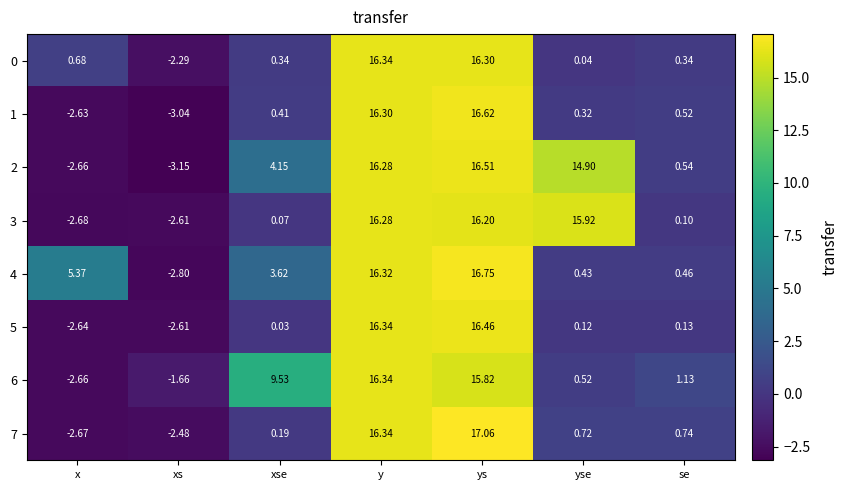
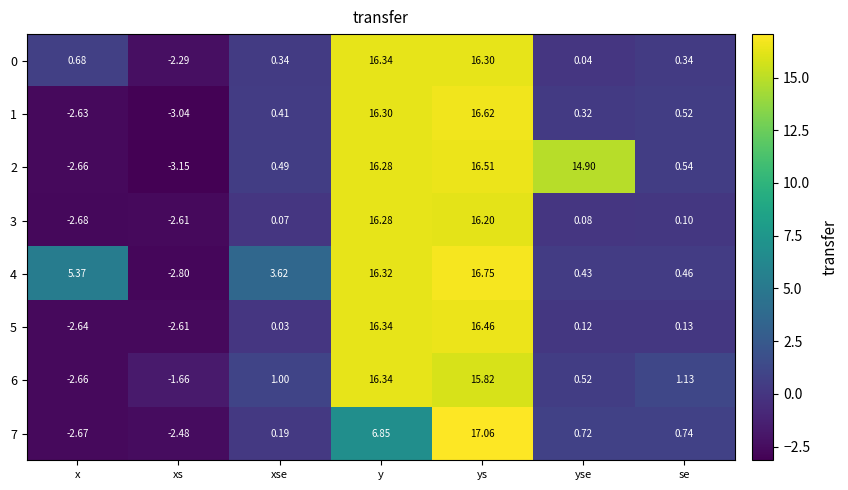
  {
    "0": {
      "x": 0.68,
      "xs": -2.29,
      "xse": 0.34,
      "y": 16.34,
      "ys": 16.30,
      "yse": 0.04,
      "se": 0.34
    },
    "1": {
      "x": -2.63,
      "xs": -3.04,
      "xse": 0.41,
      "y": 16.30,
      "ys": 16.62,
      "yse": 0.32,
      "se": 0.52
    },
    "2": {
      "x": -2.66,
      "xs": -3.15,
-     "xse": 4.15,
+     "xse": 0.49,
      "y": 16.28,
      "ys": 16.51,
      "yse": 14.90,
      "se": 0.54
    },
    "3": {
      "x": -2.68,
      "xs": -2.61,
      "xse": 0.07,
      "y": 16.28,
      "ys": 16.20,
-     "yse": 15.92,
+     "yse": 0.08,
      "se": 0.10
    },
    "4": {
      "x": 5.37,
      "xs": -2.80,
      "xse": 3.62,
      "y": 16.32,
      "ys": 16.75,
      "yse": 0.43,
      "se": 0.46
    },
    "5": {
      "x": -2.64,
      "xs": -2.61,
      "xse": 0.03,
      "y": 16.34,
      "ys": 16.46,
      "yse": 0.12,
      "se": 0.13
    },
    "6": {
      "x": -2.66,
      "xs": -1.66,
-     "xse": 9.53,
+     "xse": 1.00,
      "y": 16.34,
      "ys": 15.82,
      "yse": 0.52,
      "se": 1.13
    },
    "7": {
      "x": -2.67,
      "xs": -2.48,
      "xse": 0.19,
-     "y": 16.34,
+     "y": 6.85,
      "ys": 17.06,
      "yse": 0.72,
      "se": 0.74
    }
  }
